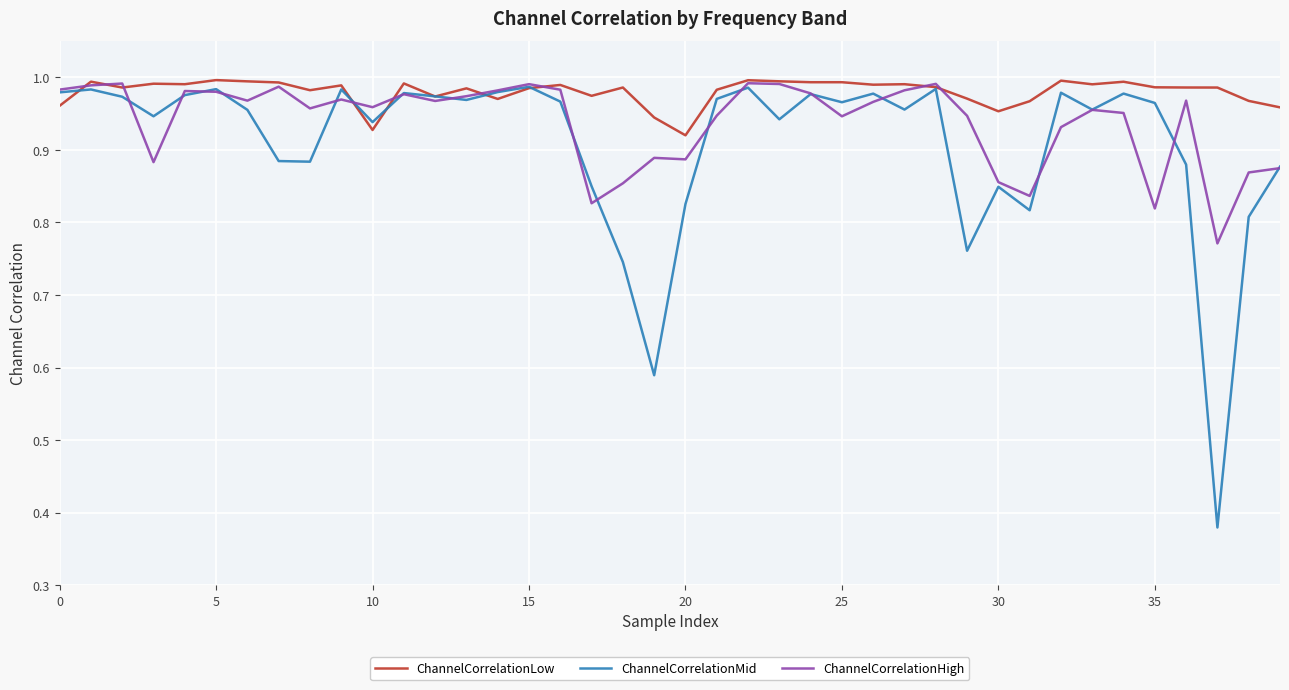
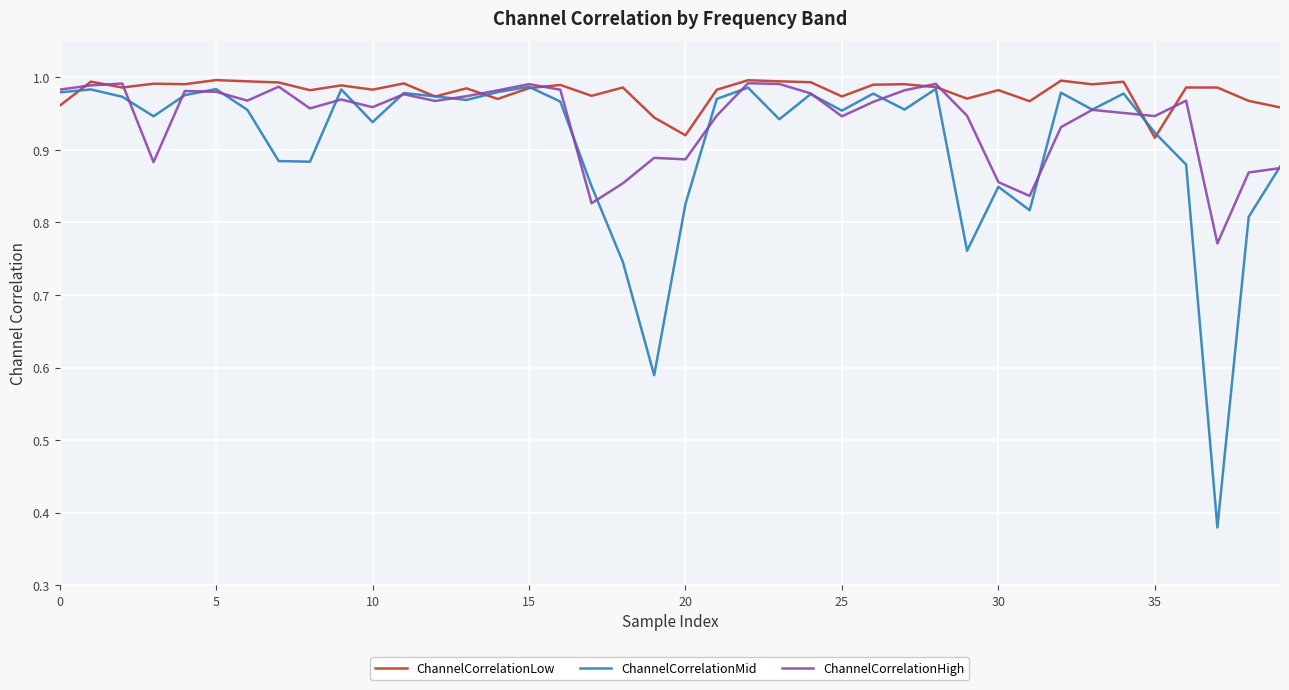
  {
    "ChannelCorrelationLow": {
      "0": 0.96,
      "5": 1.00,
-     "10": 0.93,
+     "10": 0.98,
      "20": 0.92,
-     "25": 0.99,
-     "30": 0.95,
-     "35": 0.99
+     "25": 0.97,
+     "30": 0.98,
+     "35": 0.92
    },
    "ChannelCorrelationMid": {
      "0": 0.98,
      "5": 0.98,
      "10": 0.94,
      "20": 0.83,
-     "25": 0.97,
+     "25": 0.95,
      "30": 0.85,
-     "35": 0.96
+     "35": 0.92
    },
    "ChannelCorrelationHigh": {
      "0": 0.98,
      "5": 0.98,
      "10": 0.96,
      "15": 0.99,
      "20": 0.89,
      "25": 0.95,
      "30": 0.86,
-     "35": 0.82
+     "35": 0.95
    }
  }
